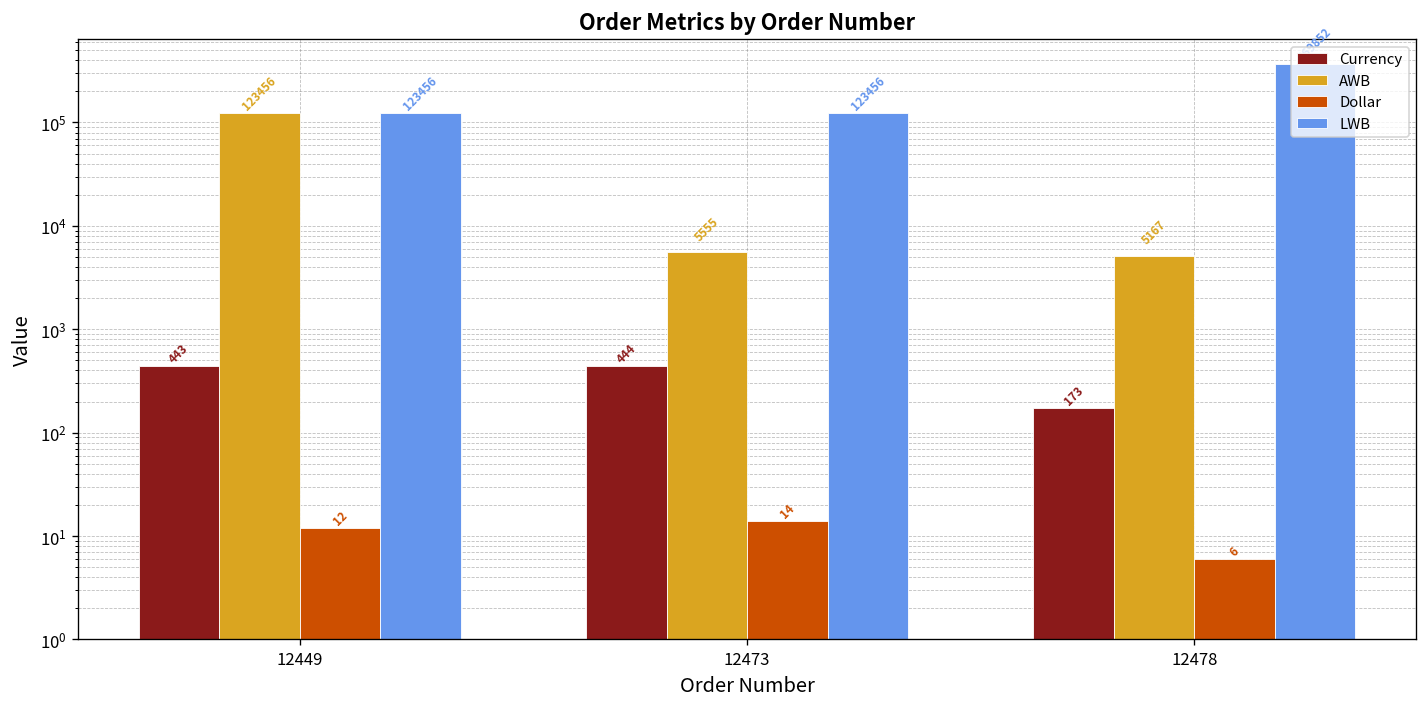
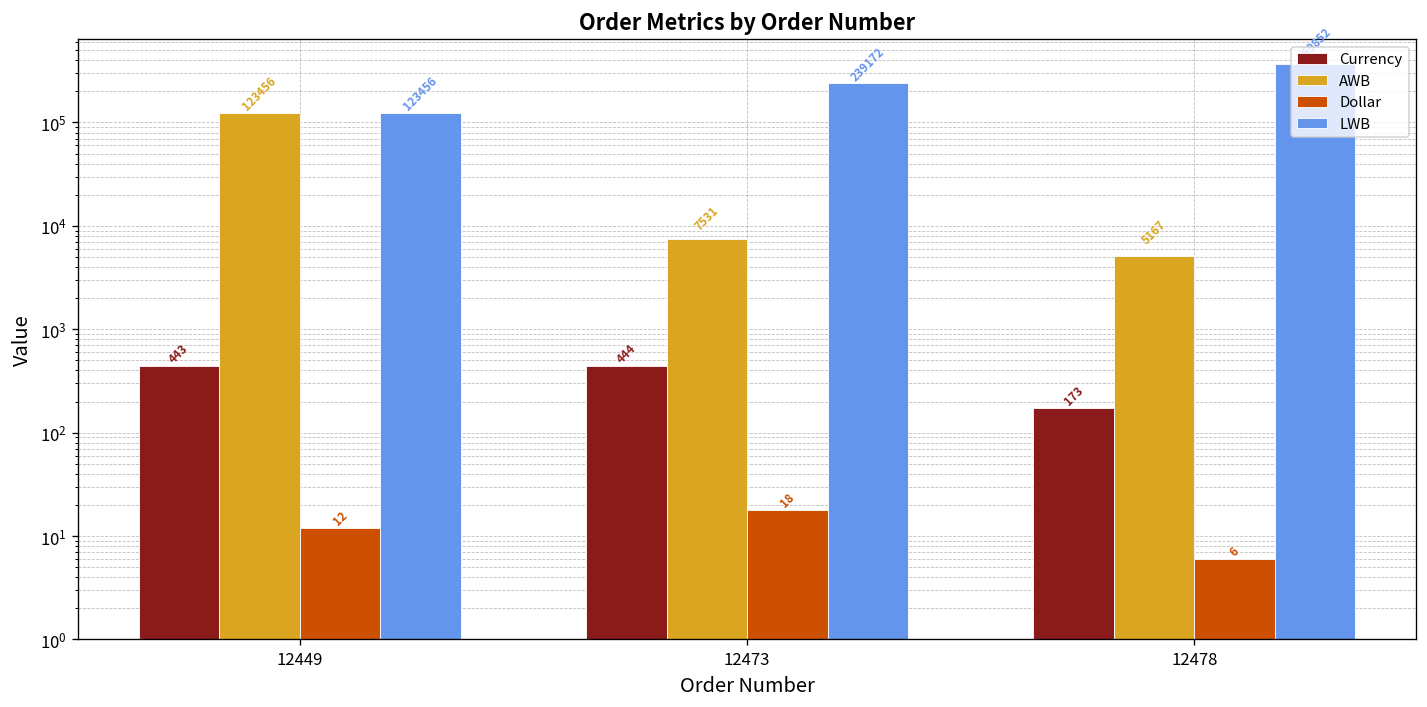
  {
    "Currency": {
      "12449": 443,
      "12473": 444,
      "12478": 173
    },
    "AWB": {
      "12449": 123456,
-     "12473": 5555,
+     "12473": 7531,
      "12478": 5167
    },
    "Dollar": {
      "12449": 12,
-     "12473": 14,
+     "12473": 18,
      "12478": 6
    },
    "LWB": {
      "12449": 123456,
-     "12473": 123456
+     "12473": 239172
    }
  }
